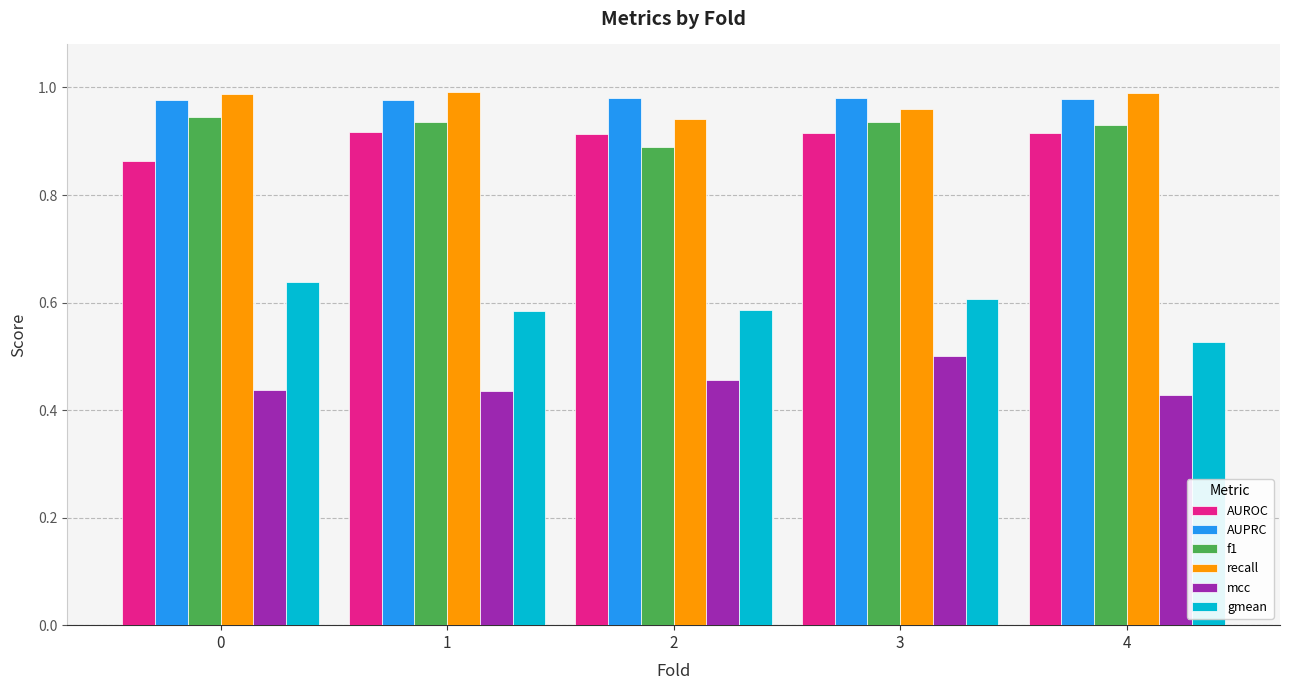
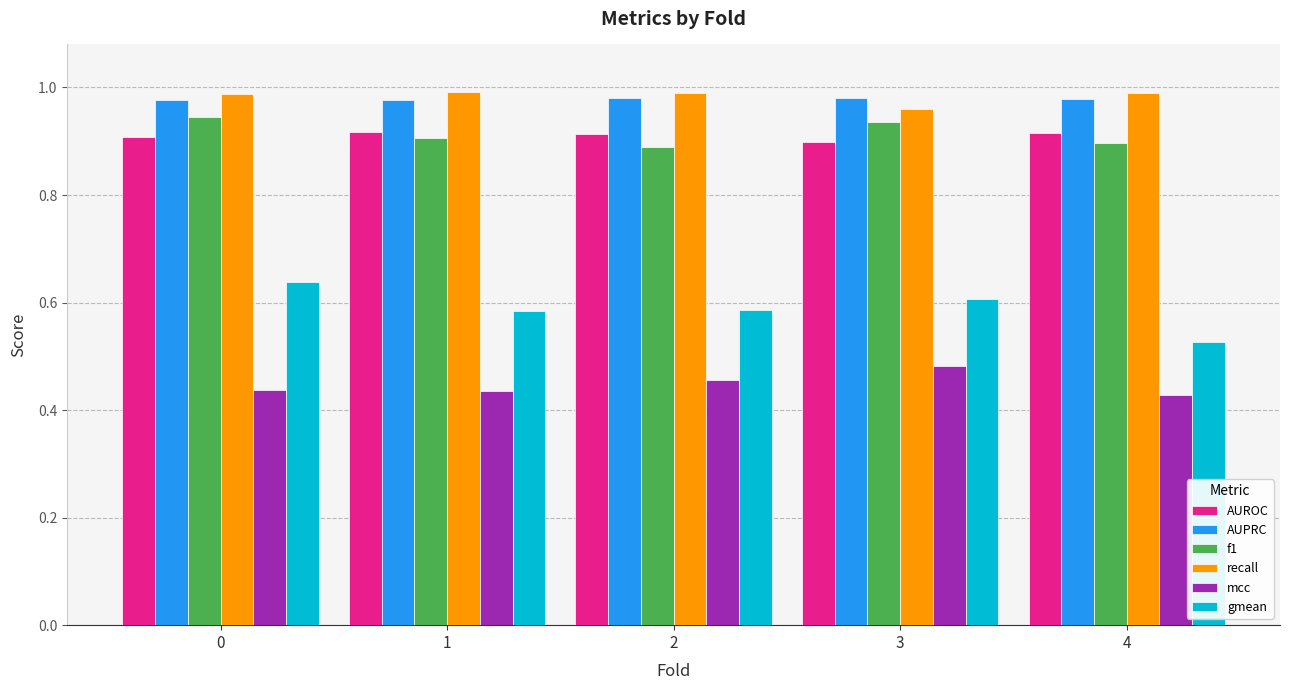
  {
    "AUROC": {
-     "0": 0.86,
+     "0": 0.91,
      "1": 0.92,
      "2": 0.91,
-     "3": 0.91,
+     "3": 0.90,
      "4": 0.92
    },
    "f1": {
      "0": 0.95,
-     "1": 0.94,
+     "1": 0.91,
      "2": 0.89,
      "3": 0.94,
-     "4": 0.93
+     "4": 0.90
    },
    "recall": {
      "0": 0.99,
      "1": 0.99,
-     "2": 0.94,
+     "2": 0.99,
      "3": 0.96,
      "4": 0.99
    },
    "mcc": {
      "0": 0.44,
      "1": 0.44,
      "2": 0.46,
-     "3": 0.50,
+     "3": 0.48,
      "4": 0.43
    }
  }
